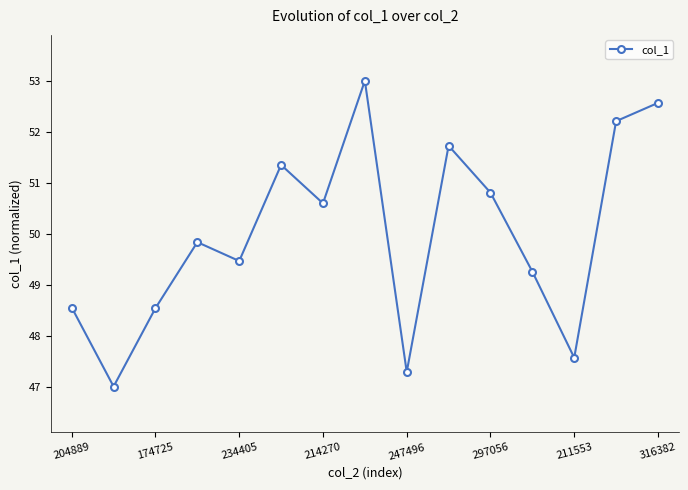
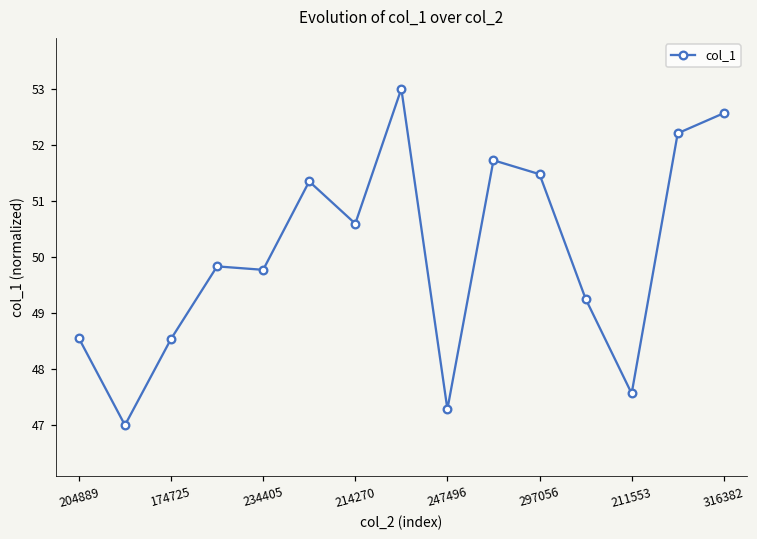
  {
    "204889": 48.6,
    "174725": 48.5,
-   "234405": 49.5,
+   "234405": 49.8,
    "214270": 50.6,
    "247496": 47.3,
-   "297056": 50.8,
+   "297056": 51.5,
    "211553": 47.6,
    "316382": 52.6
  }
